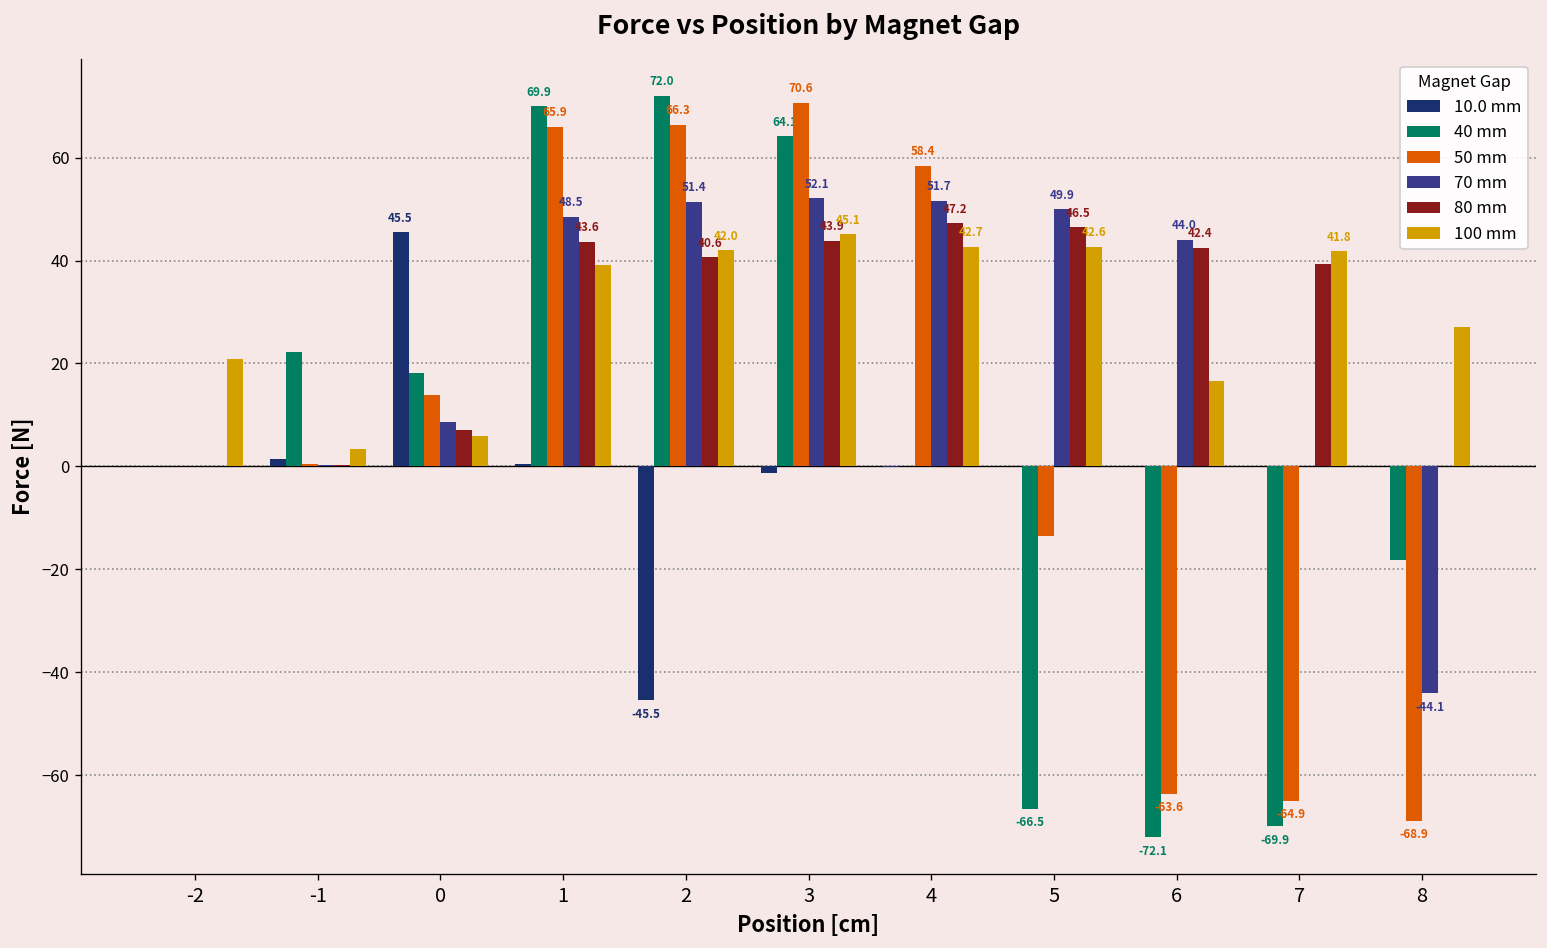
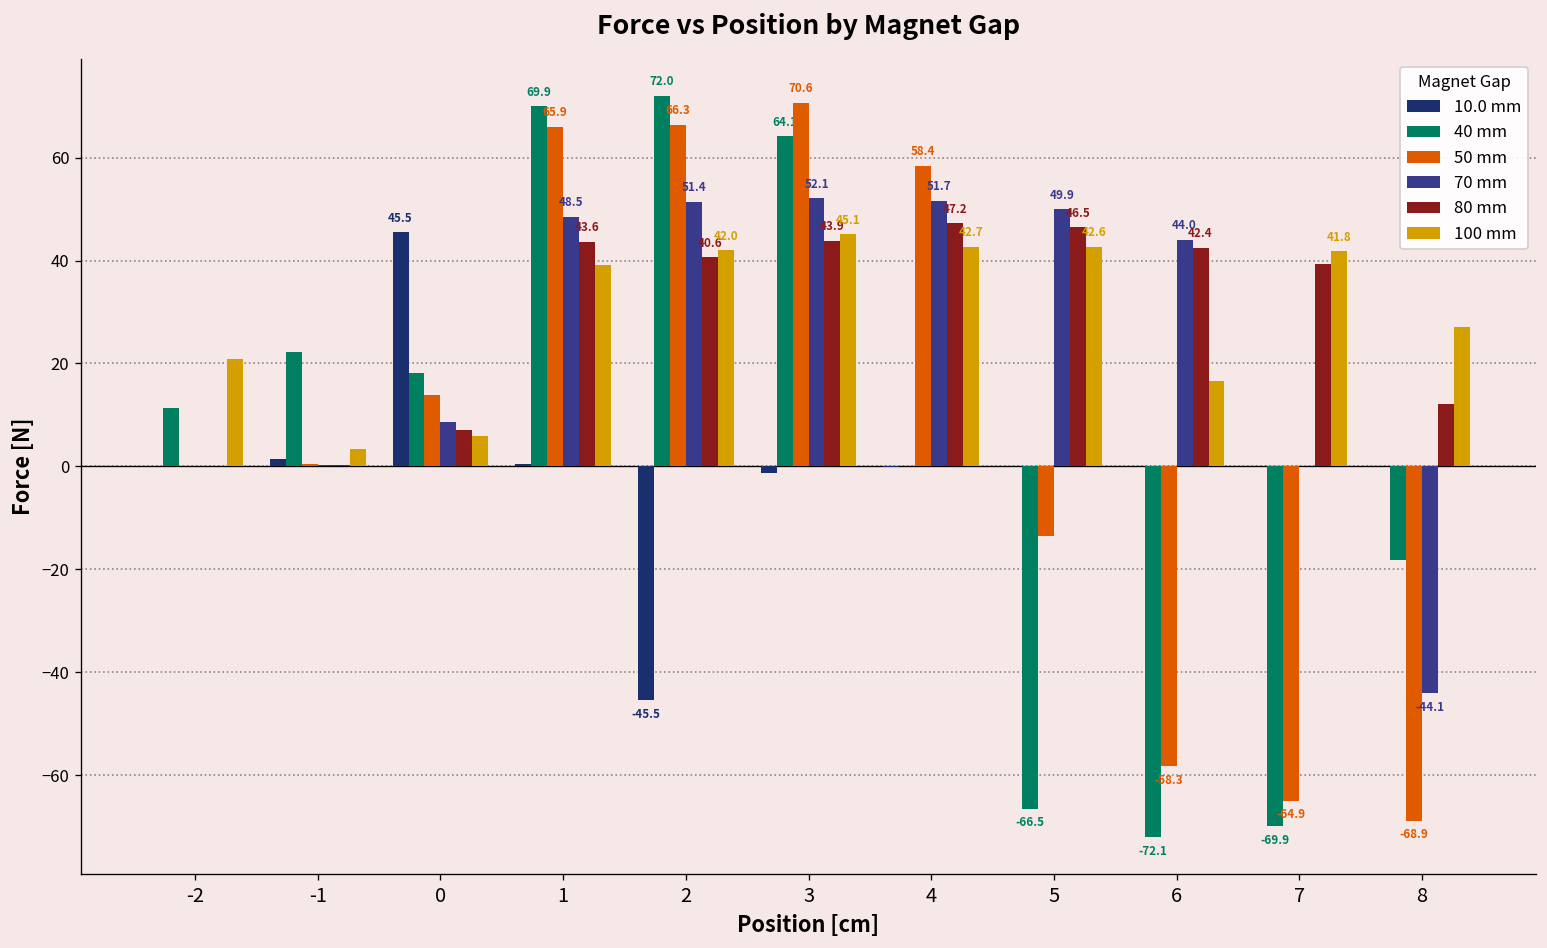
  {
    "40 mm": {
-     "-2": 0,
+     "-2": 11,
      "-1": 22,
      "0": 18,
      "8": -18
    },
    "50 mm": {
      "1": 65.9,
      "2": 66.3,
      "3": 70.6,
      "4": 58.4,
-     "6": -63.6,
+     "6": -58.3,
      "7": -64.9,
      "8": -68.9
    },
    "80 mm": {
      "0": 7,
      "7": 39,
-     "8": 0
+     "8": 12
    },
    "100 mm": {
      "2": 42.0,
      "4": 42.7,
      "5": 42.6,
      "7": 41.8
    }
  }
